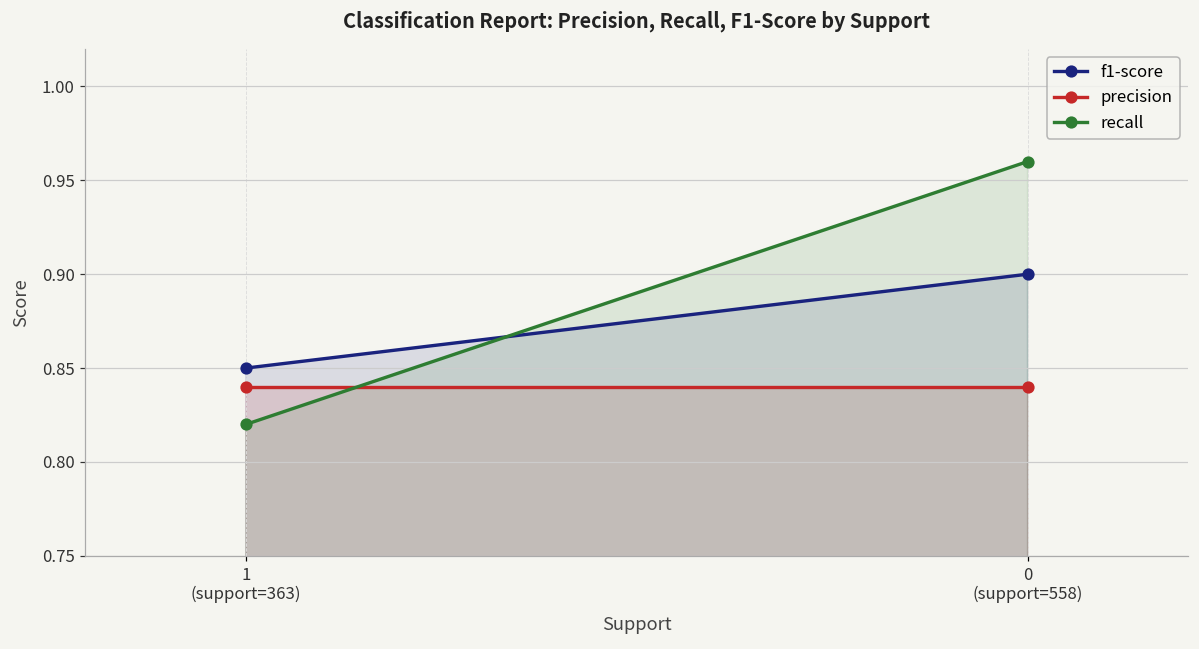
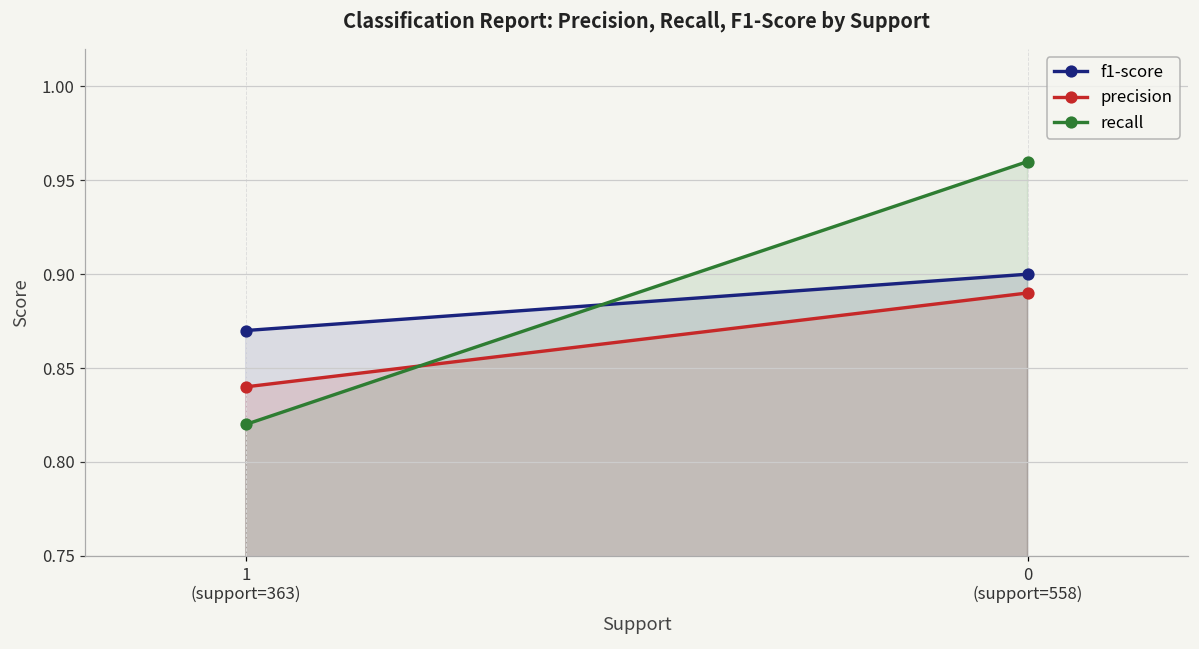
  {
    "f1-score": {
-     "1 (support=363)": 0.85,
+     "1 (support=363)": 0.87,
      "0 (support=558)": 0.90
    },
    "precision": {
      "1 (support=363)": 0.84,
-     "0 (support=558)": 0.84
+     "0 (support=558)": 0.89
    },
    "recall": {
      "1 (support=363)": 0.82,
      "0 (support=558)": 0.96
    }
  }
